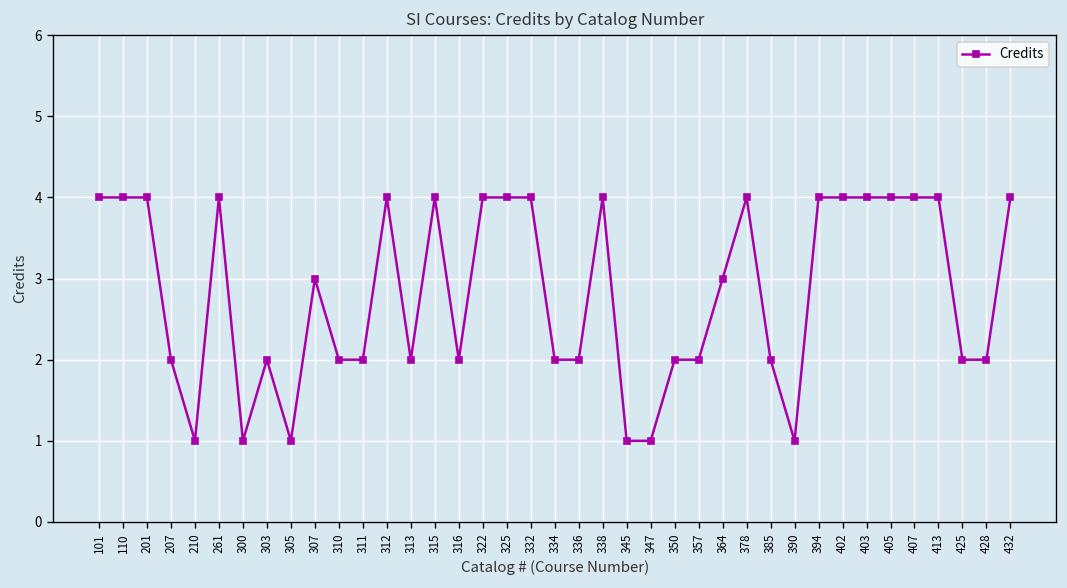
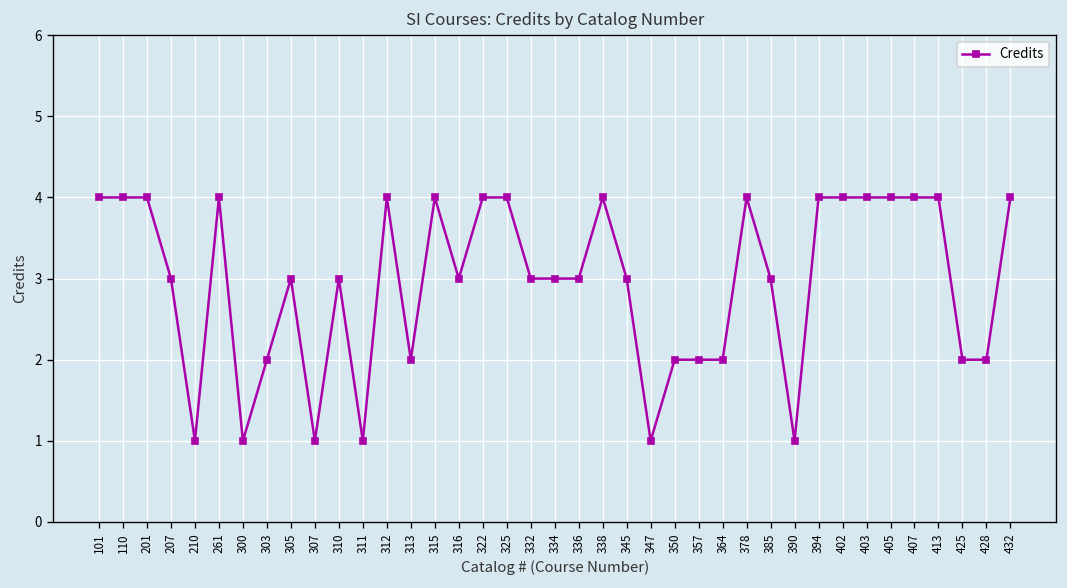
  {
    "101": 4,
    "110": 4,
    "201": 4,
-   "207": 2,
+   "207": 3,
    "210": 1,
    "261": 4,
    "300": 1,
    "303": 2,
-   "305": 1,
-   "307": 3,
-   "310": 2,
-   "311": 2,
+   "305": 3,
+   "307": 1,
+   "310": 3,
+   "311": 1,
    "312": 4,
    "313": 2,
    "315": 4,
-   "316": 2,
+   "316": 3,
    "322": 4,
    "325": 4,
-   "332": 4,
-   "334": 2,
-   "336": 2,
+   "332": 3,
+   "334": 3,
+   "336": 3,
    "338": 4,
-   "345": 1,
+   "345": 3,
    "347": 1,
    "350": 2,
    "357": 2,
-   "364": 3,
+   "364": 2,
    "378": 4,
-   "385": 2,
+   "385": 3,
    "390": 1,
    "394": 4,
    "402": 4,
    "403": 4,
    "405": 4,
    "407": 4,
    "413": 4,
    "425": 2,
    "428": 2,
    "432": 4
  }
